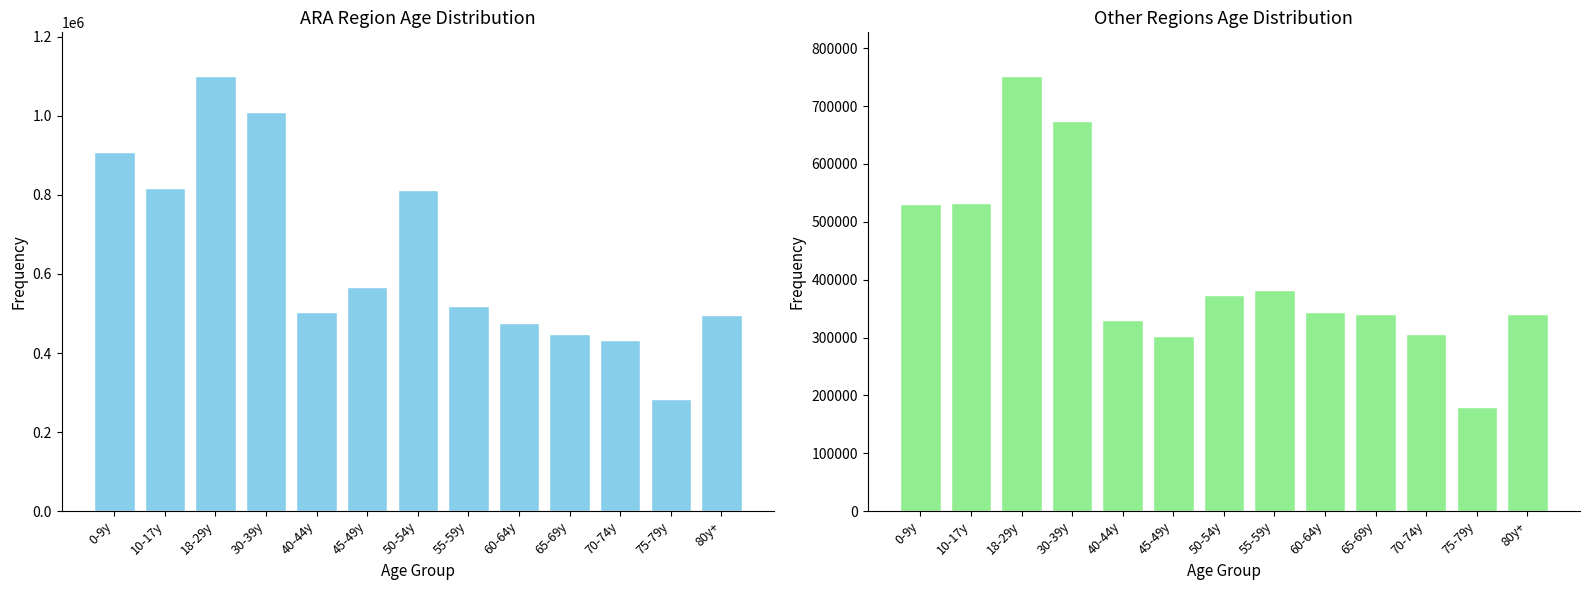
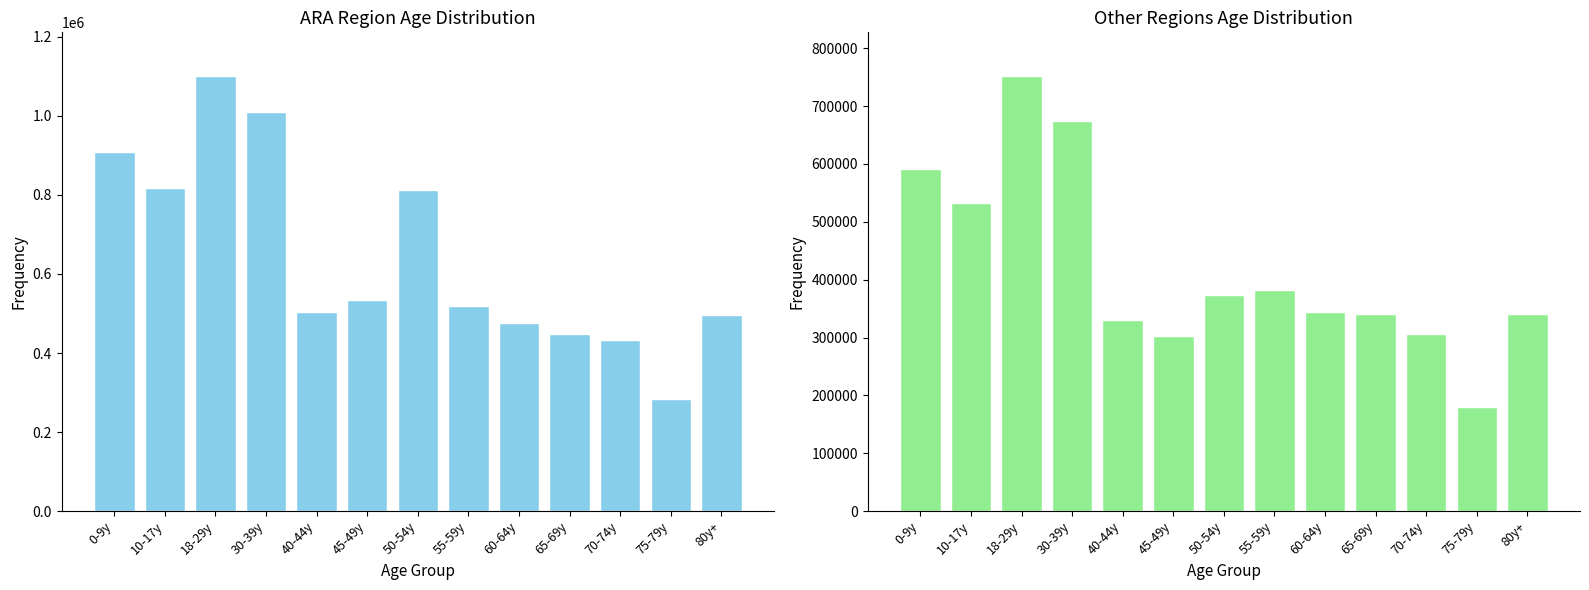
  {
    "ARA Region Age Distribution": {
      "0-9y": 910000,
      "10-17y": 820000,
      "18-29y": 1100000,
      "30-39y": 1010000,
      "40-44y": 500000,
-     "45-49y": 570000,
+     "45-49y": 530000,
      "50-54y": 810000,
      "55-59y": 520000,
      "60-64y": 480000,
      "65-69y": 450000,
      "70-74y": 430000,
      "75-79y": 280000,
      "80y+": 500000
    },
    "Other Regions Age Distribution": {
-     "0-9y": 530000,
+     "0-9y": 590000,
      "10-17y": 530000,
      "18-29y": 750000,
      "30-39y": 670000,
      "40-44y": 330000,
      "45-49y": 300000,
      "50-54y": 370000,
      "55-59y": 380000,
      "60-64y": 340000,
      "65-69y": 340000,
      "70-74y": 310000,
      "75-79y": 180000,
      "80y+": 340000
    }
  }
